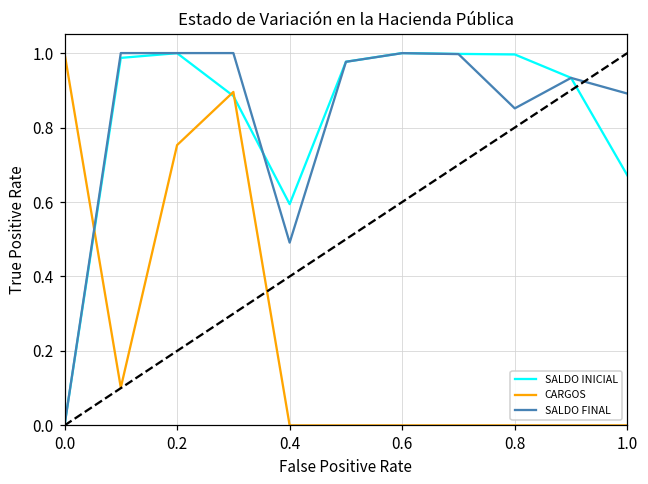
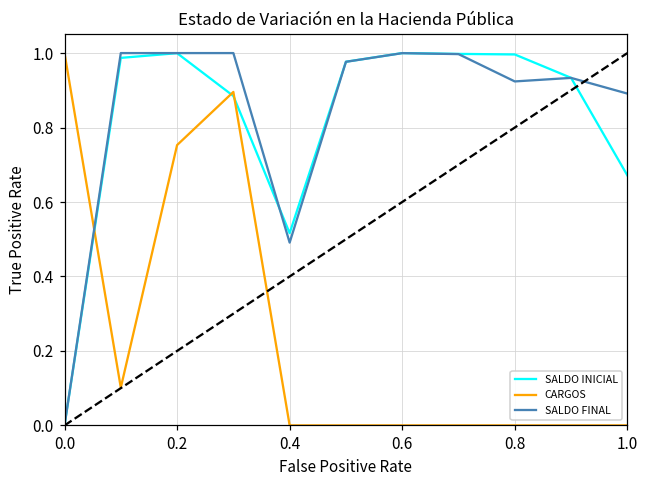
  {
    "SALDO INICIAL": {
-     "0.4": 0.59,
+     "0.4": 0.52,
      "0.8": 1.00,
      "1.0": 0.67
    },
    "CARGOS": {
      "0.0": 1.00,
      "0.2": 0.75,
      "0.4": 0.00,
      "0.6": 0.00,
      "0.8": 0.00,
      "1.0": 0.00
    },
    "SALDO FINAL": {
      "0.4": 0.49,
-     "0.8": 0.85,
+     "0.8": 0.92,
      "1.0": 0.89
    }
  }
